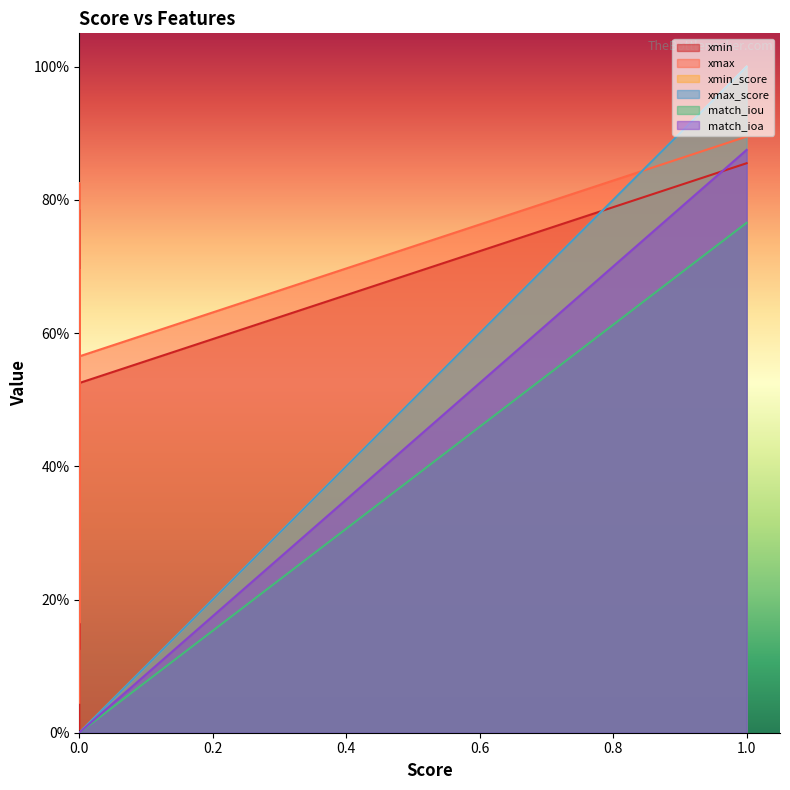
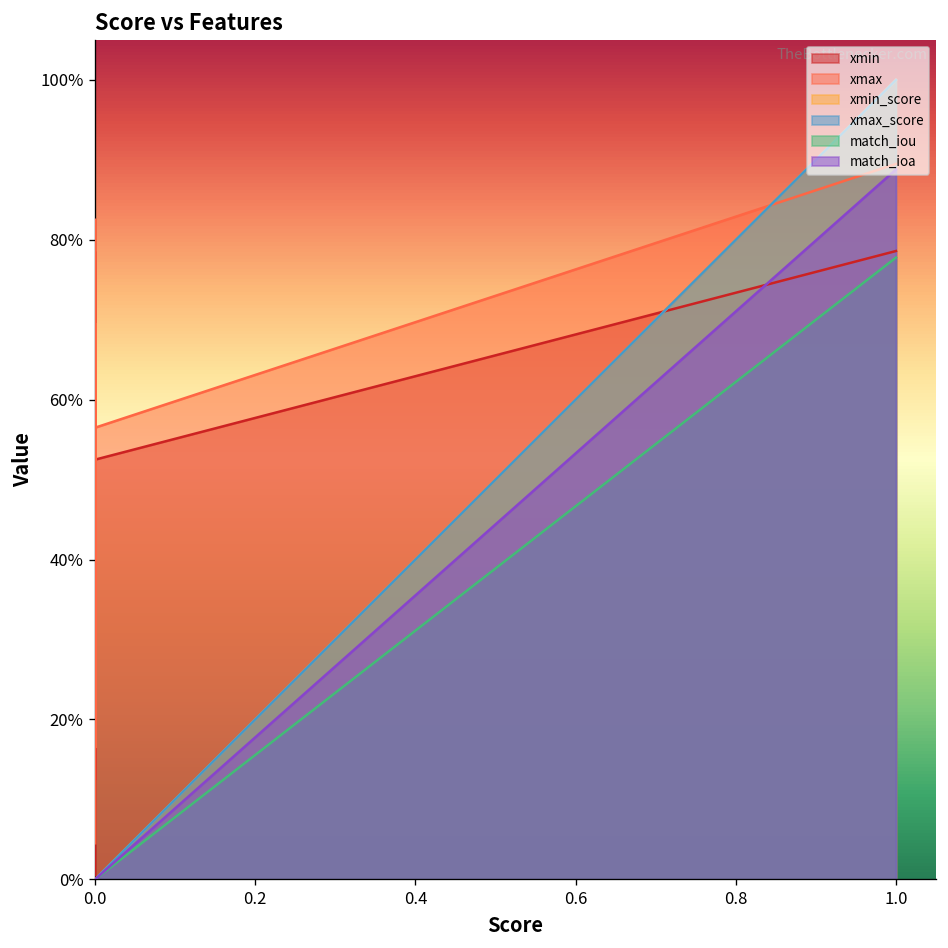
  {
    "xmin": {
-     "1.0": "86%"
+     "1.0": "79%"
    },
    "xmax": {
      "1.0": "90%"
    },
    "match_iou": {
-     "1.0": "77%"
+     "1.0": "78%"
    },
    "match_ioa": {
-     "1.0": "88%"
+     "1.0": "89%"
    }
  }
